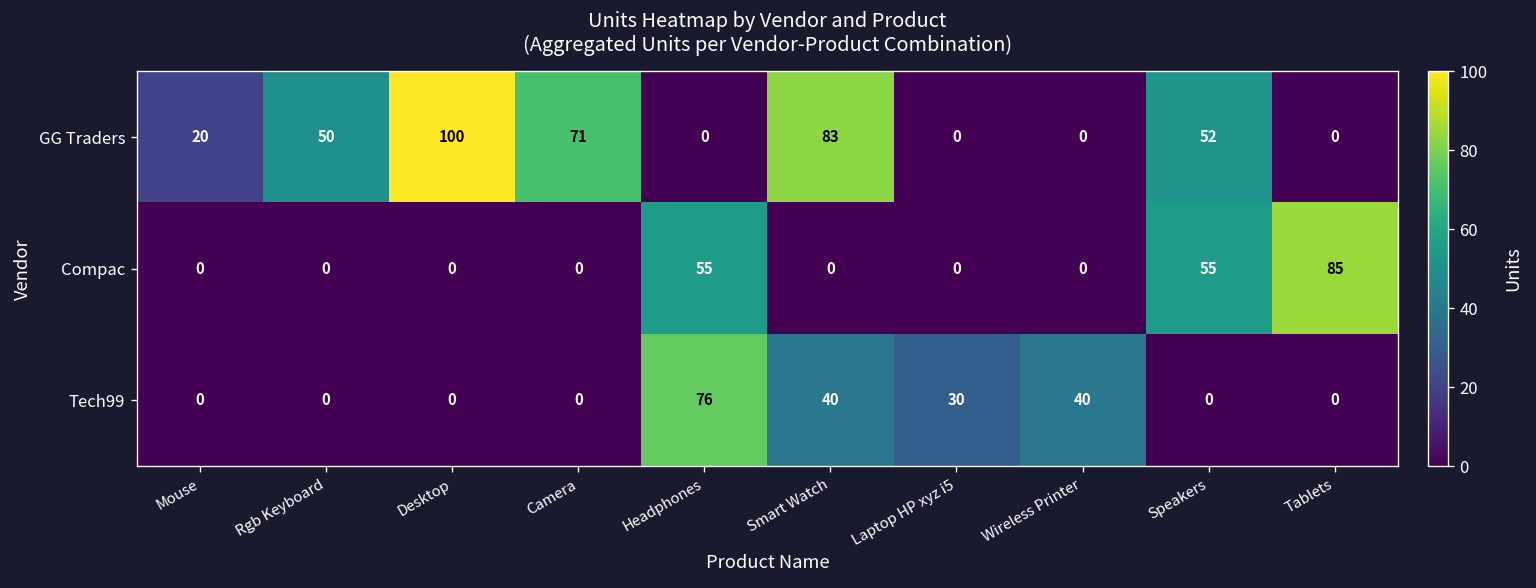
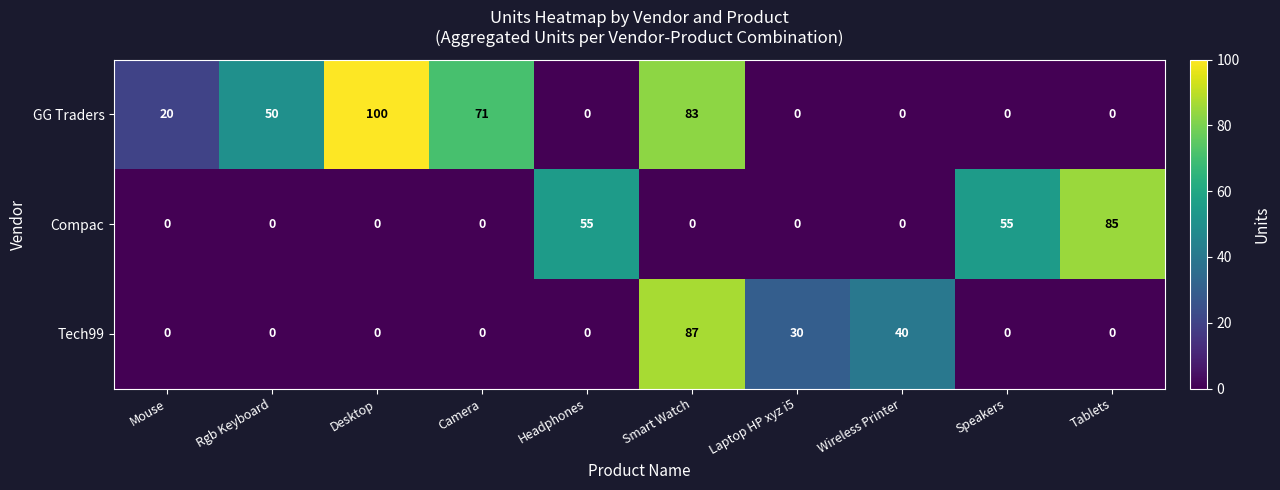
  {
    "GG Traders": {
      "Mouse": 20,
      "Rgb Keyboard": 50,
      "Desktop": 100,
      "Camera": 71,
      "Headphones": 0,
      "Smart Watch": 83,
      "Laptop HP xyz i5": 0,
      "Wireless Printer": 0,
-     "Speakers": 52,
+     "Speakers": 0,
      "Tablets": 0
    },
    "Compac": {
      "Mouse": 0,
      "Rgb Keyboard": 0,
      "Desktop": 0,
      "Camera": 0,
      "Headphones": 55,
      "Smart Watch": 0,
      "Laptop HP xyz i5": 0,
      "Wireless Printer": 0,
      "Speakers": 55,
      "Tablets": 85
    },
    "Tech99": {
      "Mouse": 0,
      "Rgb Keyboard": 0,
      "Desktop": 0,
      "Camera": 0,
-     "Headphones": 76,
-     "Smart Watch": 40,
+     "Headphones": 0,
+     "Smart Watch": 87,
      "Laptop HP xyz i5": 30,
      "Wireless Printer": 40,
      "Speakers": 0,
      "Tablets": 0
    }
  }
